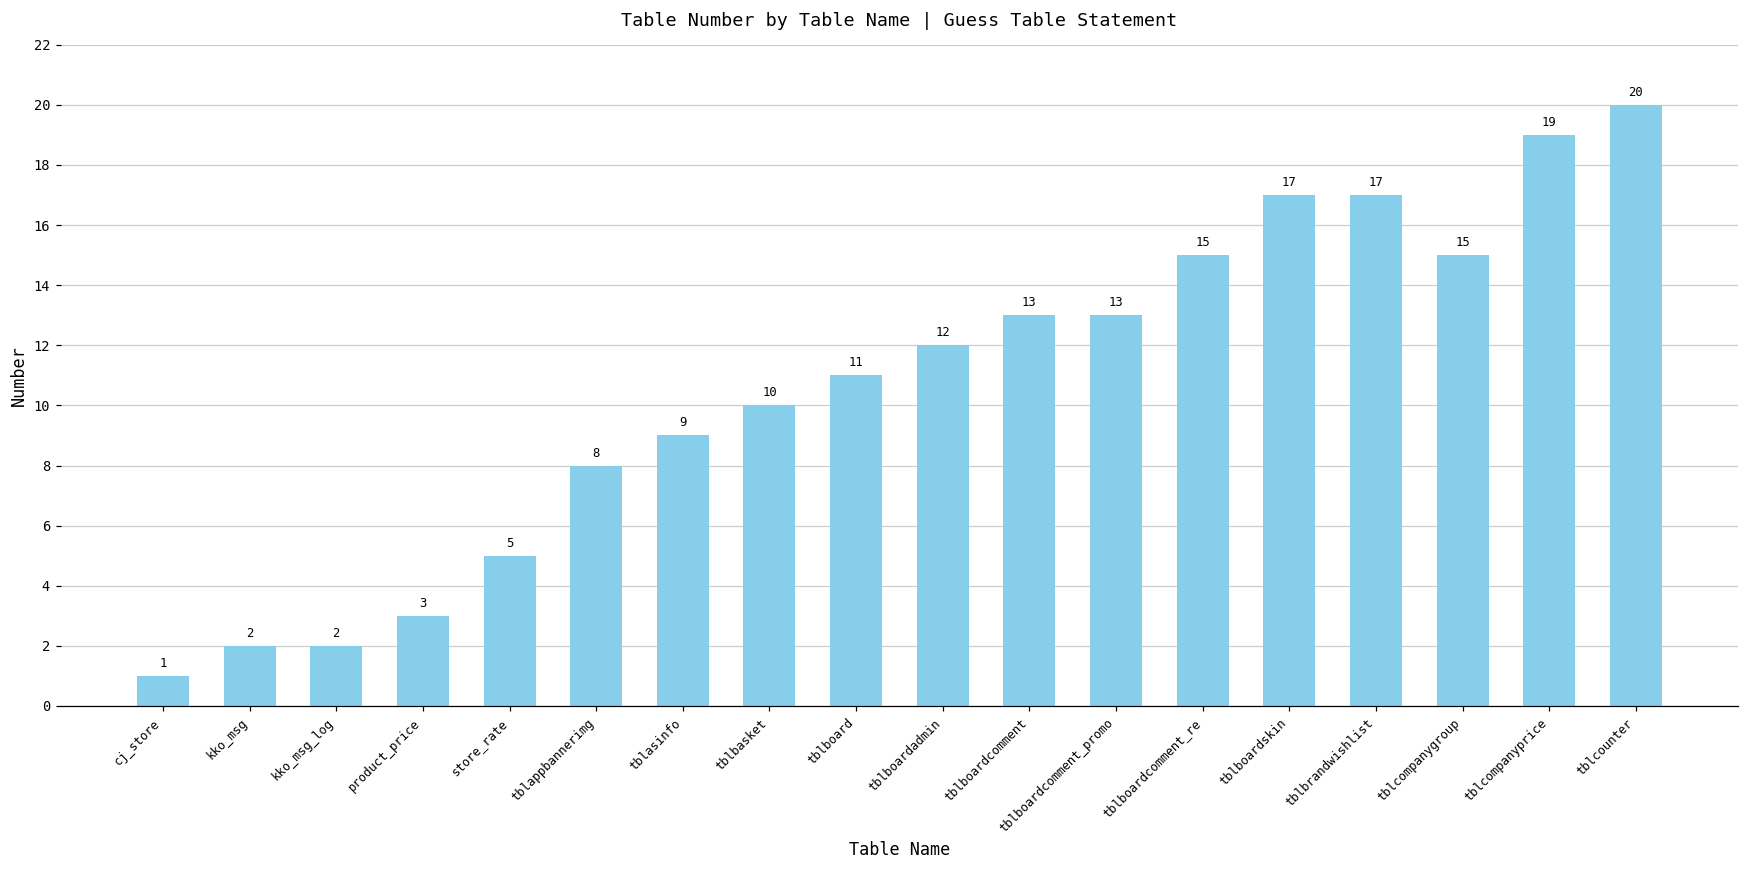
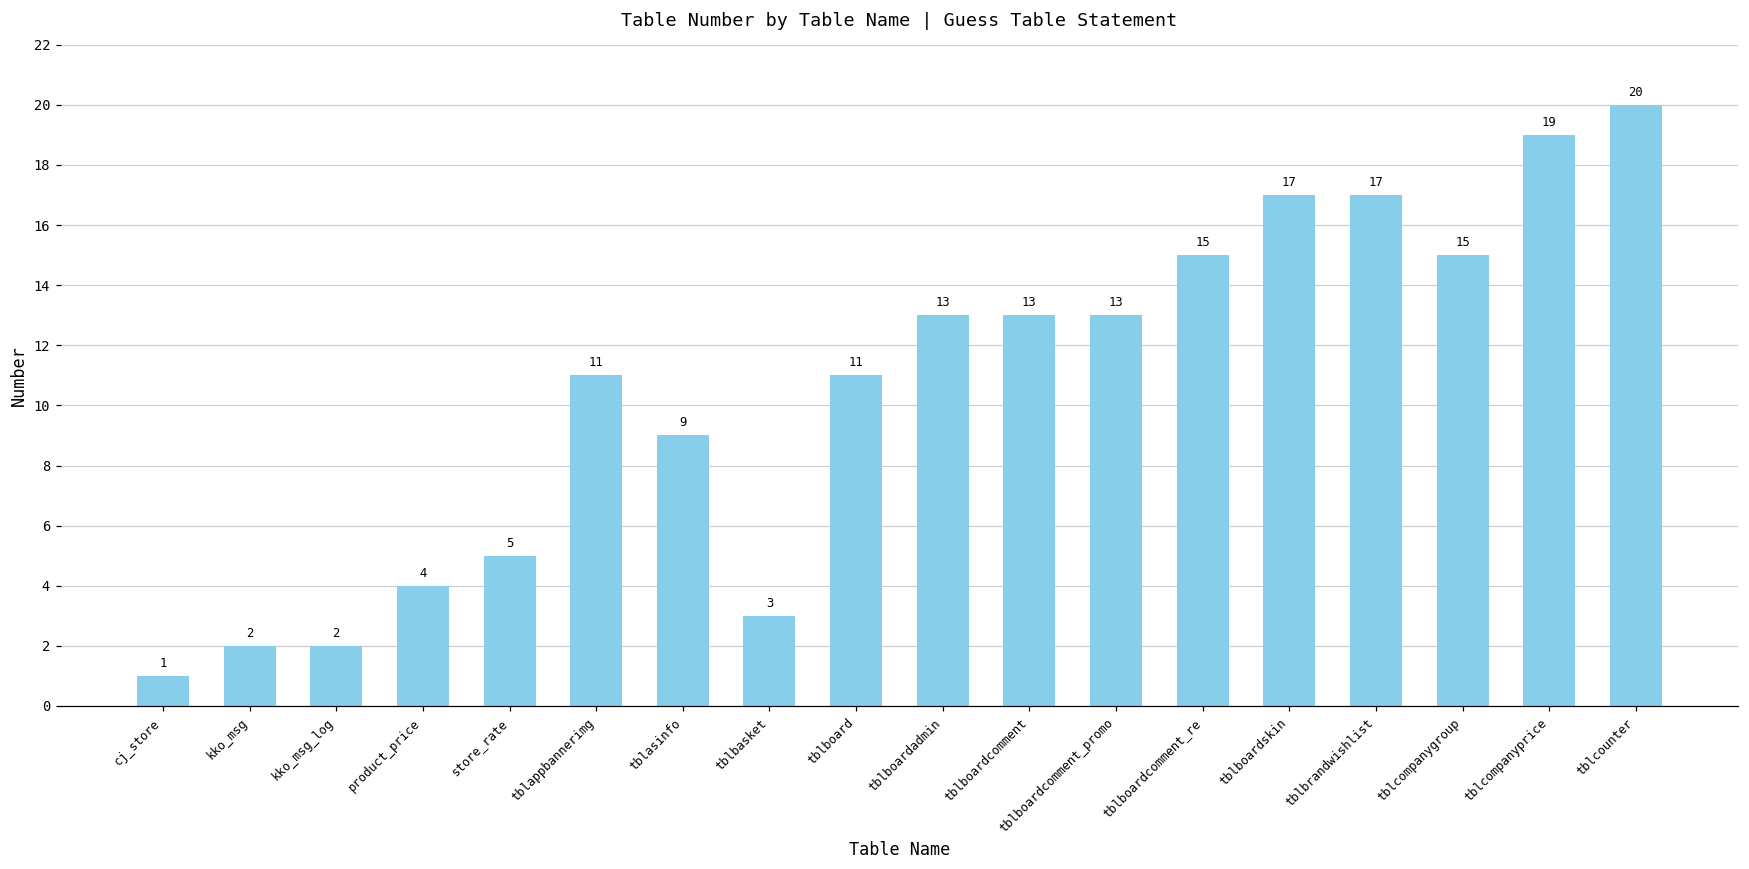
  {
    "cj_store": 1,
    "kko_msg": 2,
    "kko_msg_log": 2,
-   "product_price": 3,
+   "product_price": 4,
    "store_rate": 5,
-   "tblappbannerimg": 8,
+   "tblappbannerimg": 11,
    "tblasinfo": 9,
-   "tblbasket": 10,
+   "tblbasket": 3,
    "tblboard": 11,
-   "tblboardadmin": 12,
+   "tblboardadmin": 13,
    "tblboardcomment": 13,
    "tblboardcomment_promo": 13,
    "tblboardcomment_re": 15,
    "tblboardskin": 17,
    "tblbrandwishlist": 17,
    "tblcompanygroup": 15,
    "tblcompanyprice": 19,
    "tblcounter": 20
  }
